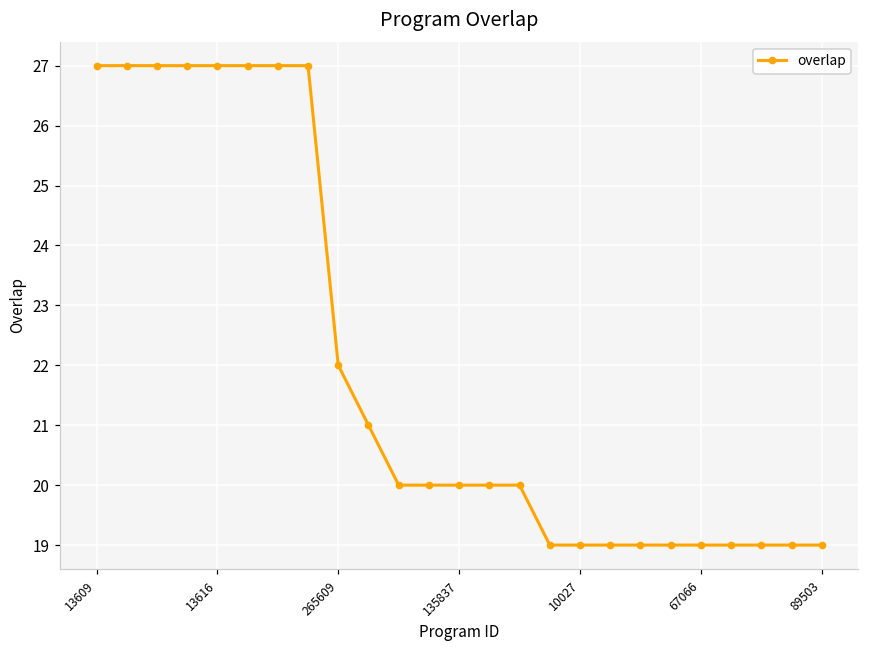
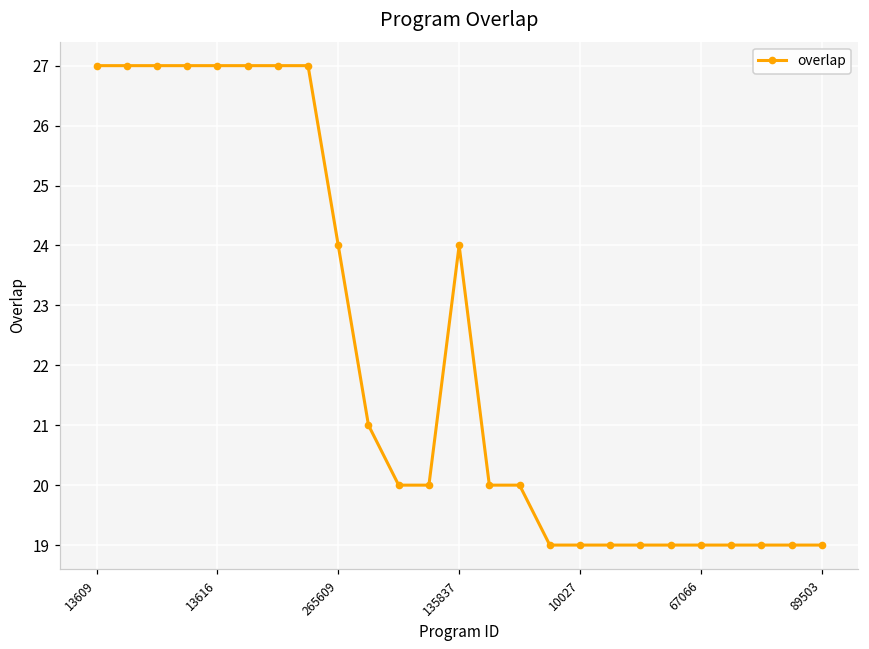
  {
    "13609": 27,
    "13616": 27,
-   "265609": 22,
-   "135837": 20,
+   "265609": 24,
+   "135837": 24,
    "10027": 19,
    "67066": 19,
    "89503": 19
  }
